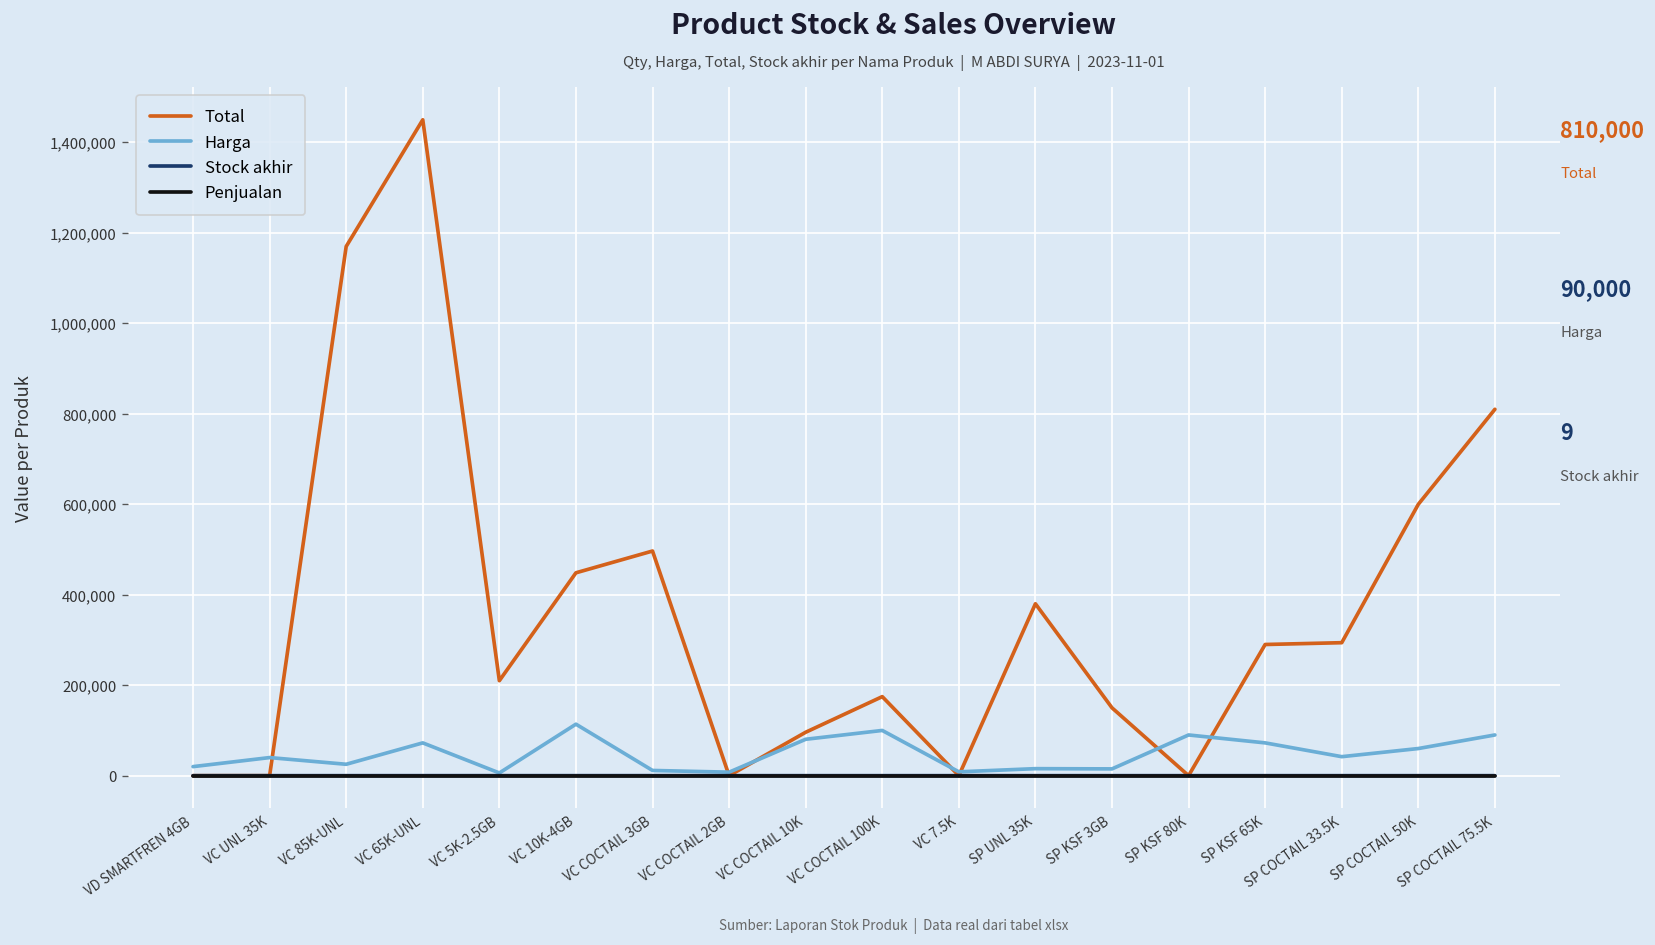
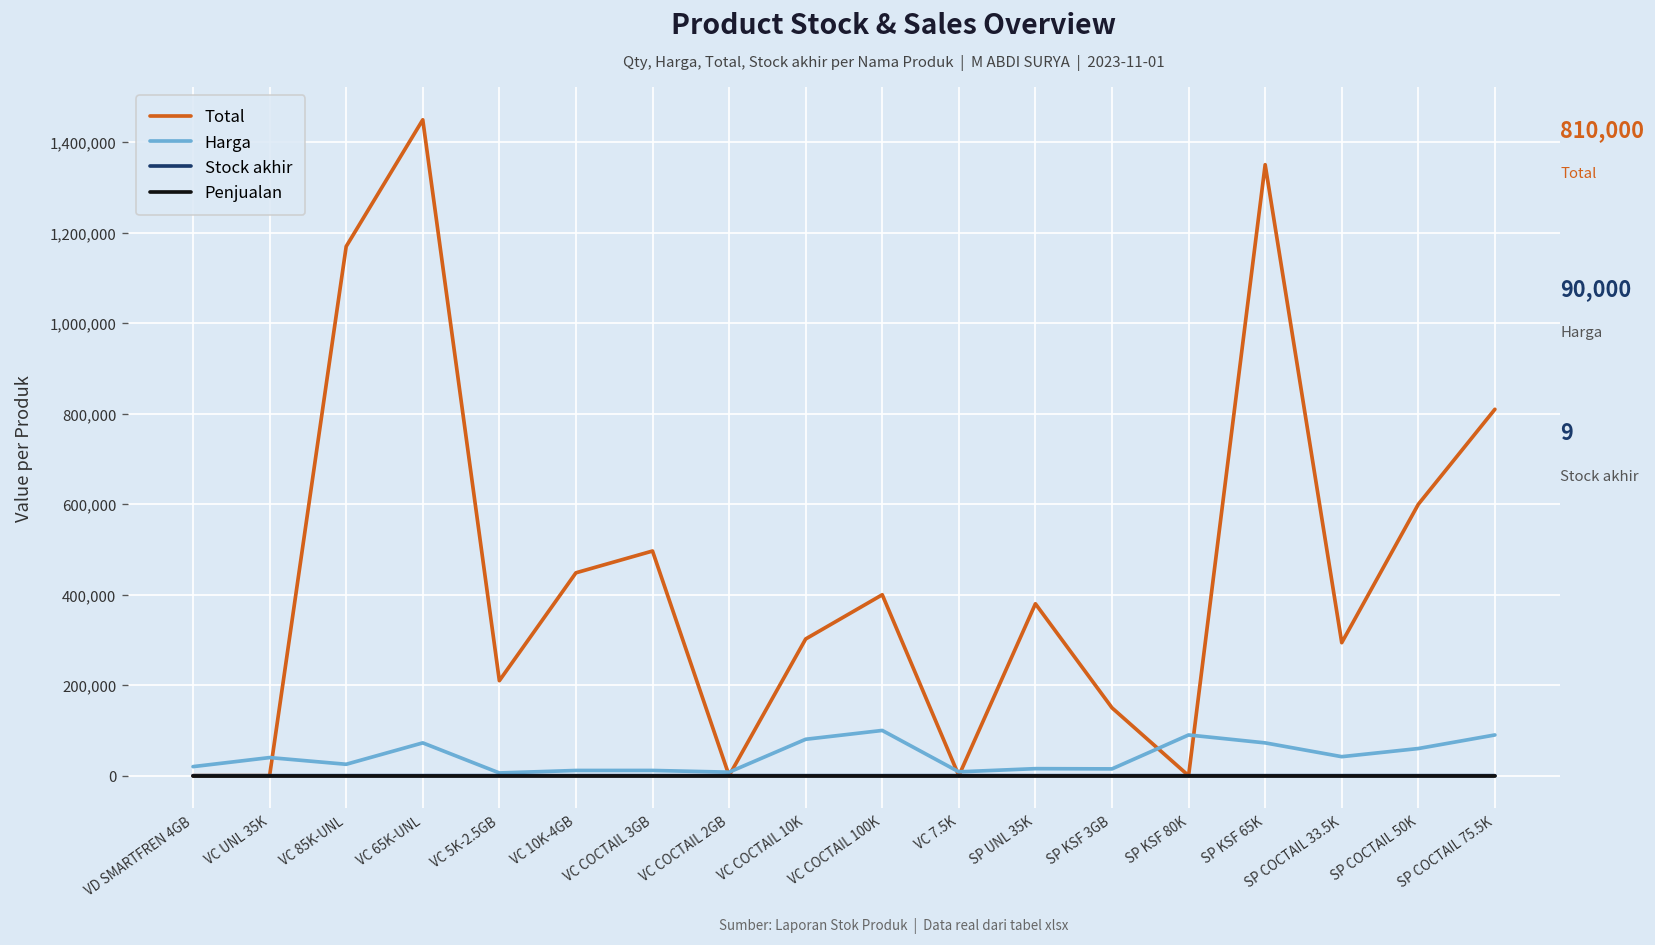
  {
    "Total": {
      "VC 85K-UNL": "1,170,000",
      "VC 65K-UNL": "1,450,000",
      "VC 5K-2.5GB": "210,000",
      "VC 10K-4GB": "450,000",
      "VC COCTAIL 3GB": "500,000",
-     "VC COCTAIL 10K": "100,000",
-     "VC COCTAIL 100K": "170,000",
+     "VC COCTAIL 10K": "300,000",
+     "VC COCTAIL 100K": "400,000",
      "SP UNL 35K": "380,000",
      "SP KSF 3GB": "150,000",
-     "SP KSF 65K": "290,000",
+     "SP KSF 65K": "1,350,000",
      "SP COCTAIL 33.5K": "290,000",
      "SP COCTAIL 50K": "600,000",
      "SP COCTAIL 75.5K": "810,000"
    },
    "Harga": {
      "VD SMARTFREN 4GB": "20,000",
      "VC UNL 35K": "40,000",
      "VC 85K-UNL": "30,000",
      "VC 65K-UNL": "70,000",
-     "VC 10K-4GB": "110,000",
+     "VC 10K-4GB": "10,000",
      "VC COCTAIL 3GB": "10,000",
      "VC COCTAIL 2GB": "10,000",
      "VC COCTAIL 10K": "80,000",
      "VC COCTAIL 100K": "100,000",
      "VC 7.5K": "10,000",
      "SP UNL 35K": "20,000",
      "SP KSF 3GB": "20,000",
      "SP KSF 80K": "90,000",
      "SP KSF 65K": "70,000",
      "SP COCTAIL 33.5K": "40,000",
      "SP COCTAIL 50K": "60,000",
      "SP COCTAIL 75.5K": "90,000"
    },
    "Penjualan": {
      "VC 85K-UNL": "0",
      "VC 65K-UNL": "0",
      "VC 10K-4GB": "0",
      "VC COCTAIL 3GB": "0",
      "VC COCTAIL 10K": "0",
      "VC COCTAIL 100K": "0",
      "SP UNL 35K": "0",
      "SP KSF 3GB": "0",
      "SP KSF 65K": "0",
      "SP COCTAIL 33.5K": "0",
      "SP COCTAIL 50K": "0",
      "SP COCTAIL 75.5K": "0"
    }
  }
